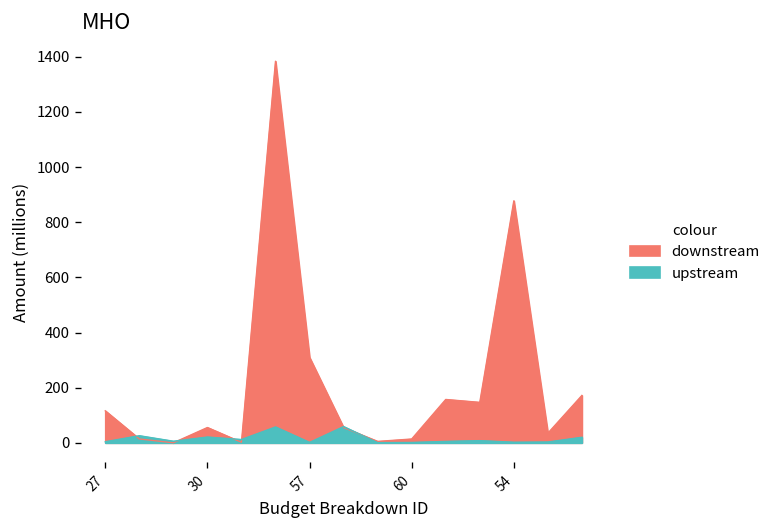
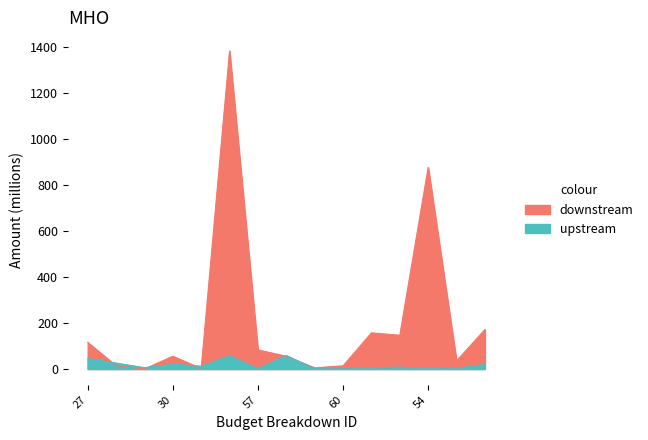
  {
    "downstream": {
      "27": 120,
      "30": 60,
-     "57": 310,
+     "57": 80,
      "60": 10,
      "54": 880
    },
    "upstream": {
-     "27": 0,
+     "27": 50,
      "30": 20,
      "57": 0,
      "60": 0,
      "54": 0
    }
  }
